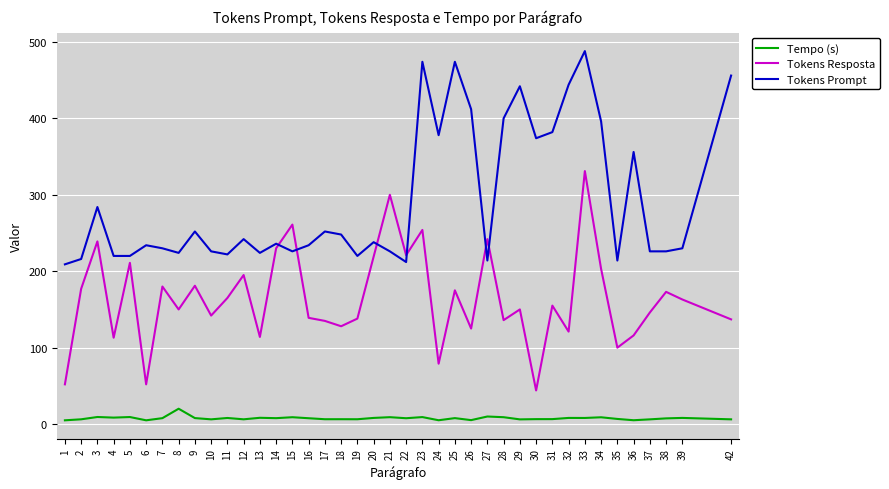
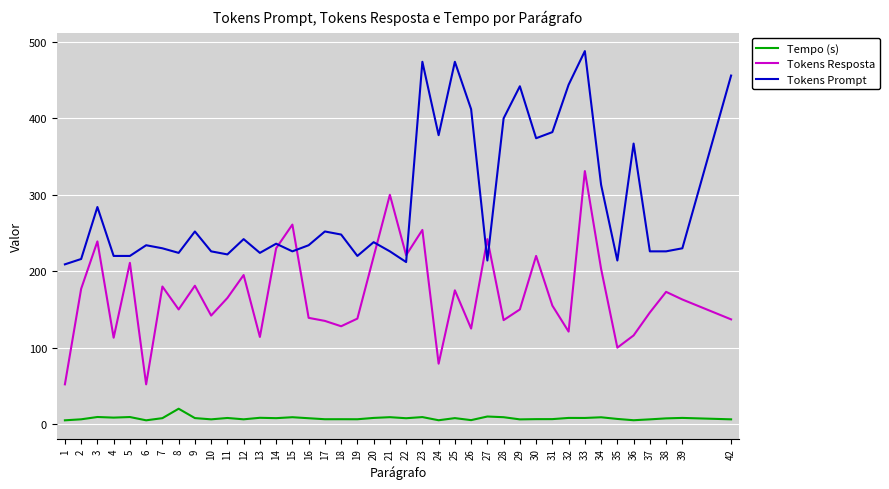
  {
    "Tempo (s)": {
      "1": 0,
      "2": 10,
      "3": 10,
      "4": 10,
      "5": 10,
      "6": 0,
      "7": 10,
      "8": 20,
      "9": 10,
      "10": 10,
      "11": 10,
      "12": 10,
      "13": 10,
      "14": 10,
      "15": 10,
      "16": 10,
      "17": 10,
      "18": 10,
      "19": 10,
      "20": 10,
      "21": 10,
      "22": 10,
      "23": 10,
      "24": 10,
      "25": 10,
      "26": 10,
      "27": 10,
      "28": 10,
      "29": 10,
      "30": 10,
      "31": 10,
      "32": 10,
      "33": 10,
      "34": 10,
      "35": 10,
      "36": 10,
      "37": 10,
      "38": 10,
      "39": 10,
      "42": 10
    },
    "Tokens Resposta": {
      "1": 50,
      "2": 180,
      "3": 240,
      "4": 110,
      "5": 210,
      "6": 50,
      "7": 180,
      "8": 150,
      "9": 180,
      "10": 140,
      "11": 170,
      "12": 200,
      "13": 110,
      "14": 230,
      "15": 260,
      "16": 140,
      "17": 140,
      "18": 130,
      "19": 140,
      "20": 220,
      "21": 300,
      "22": 220,
      "23": 250,
      "24": 80,
      "25": 180,
      "26": 130,
      "27": 240,
      "28": 140,
      "29": 150,
-     "30": 40,
+     "30": 220,
      "31": 160,
      "32": 120,
      "33": 330,
      "34": 200,
      "35": 100,
      "36": 120,
      "37": 150,
      "38": 170,
      "39": 160,
      "42": 140
    },
    "Tokens Prompt": {
      "1": 210,
      "2": 220,
      "3": 280,
      "4": 220,
      "5": 220,
      "6": 230,
      "7": 230,
      "8": 220,
      "9": 250,
      "10": 230,
      "11": 220,
      "12": 240,
      "13": 220,
      "14": 240,
      "15": 230,
      "16": 230,
      "17": 250,
      "18": 250,
      "19": 220,
      "20": 240,
      "21": 230,
      "22": 210,
      "23": 470,
      "24": 380,
      "25": 470,
      "26": 410,
      "27": 210,
      "28": 400,
      "29": 440,
      "30": 370,
      "31": 380,
      "32": 440,
      "33": 490,
-     "34": 400,
+     "34": 310,
      "35": 210,
-     "36": 360,
+     "36": 370,
      "37": 230,
      "38": 230,
      "39": 230,
      "42": 460
    }
  }
